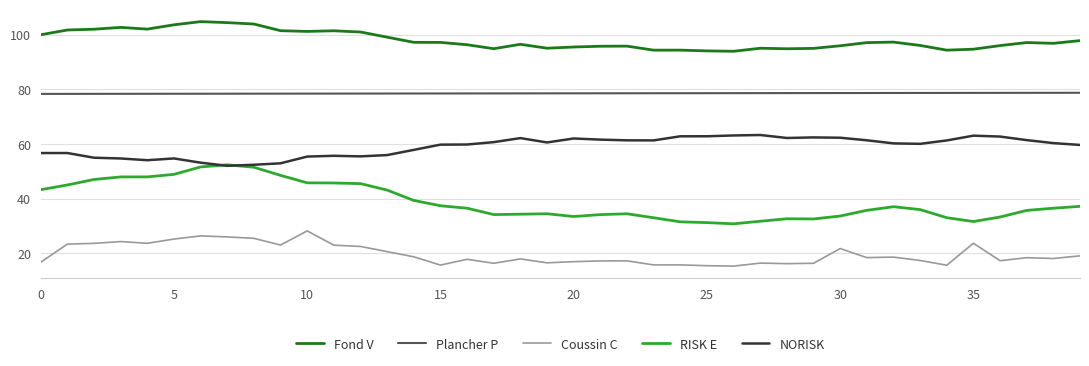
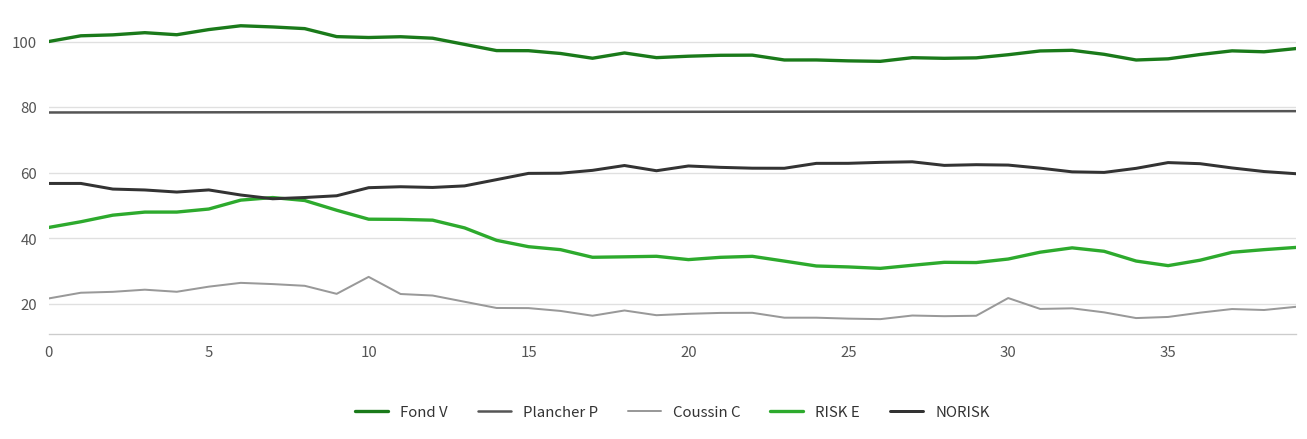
  {
    "Coussin C": {
-     "0": 17,
+     "0": 22,
      "5": 25,
      "10": 28,
-     "15": 16,
+     "15": 19,
      "20": 17,
      "25": 15,
      "30": 22,
-     "35": 24
+     "35": 16
    }
  }
